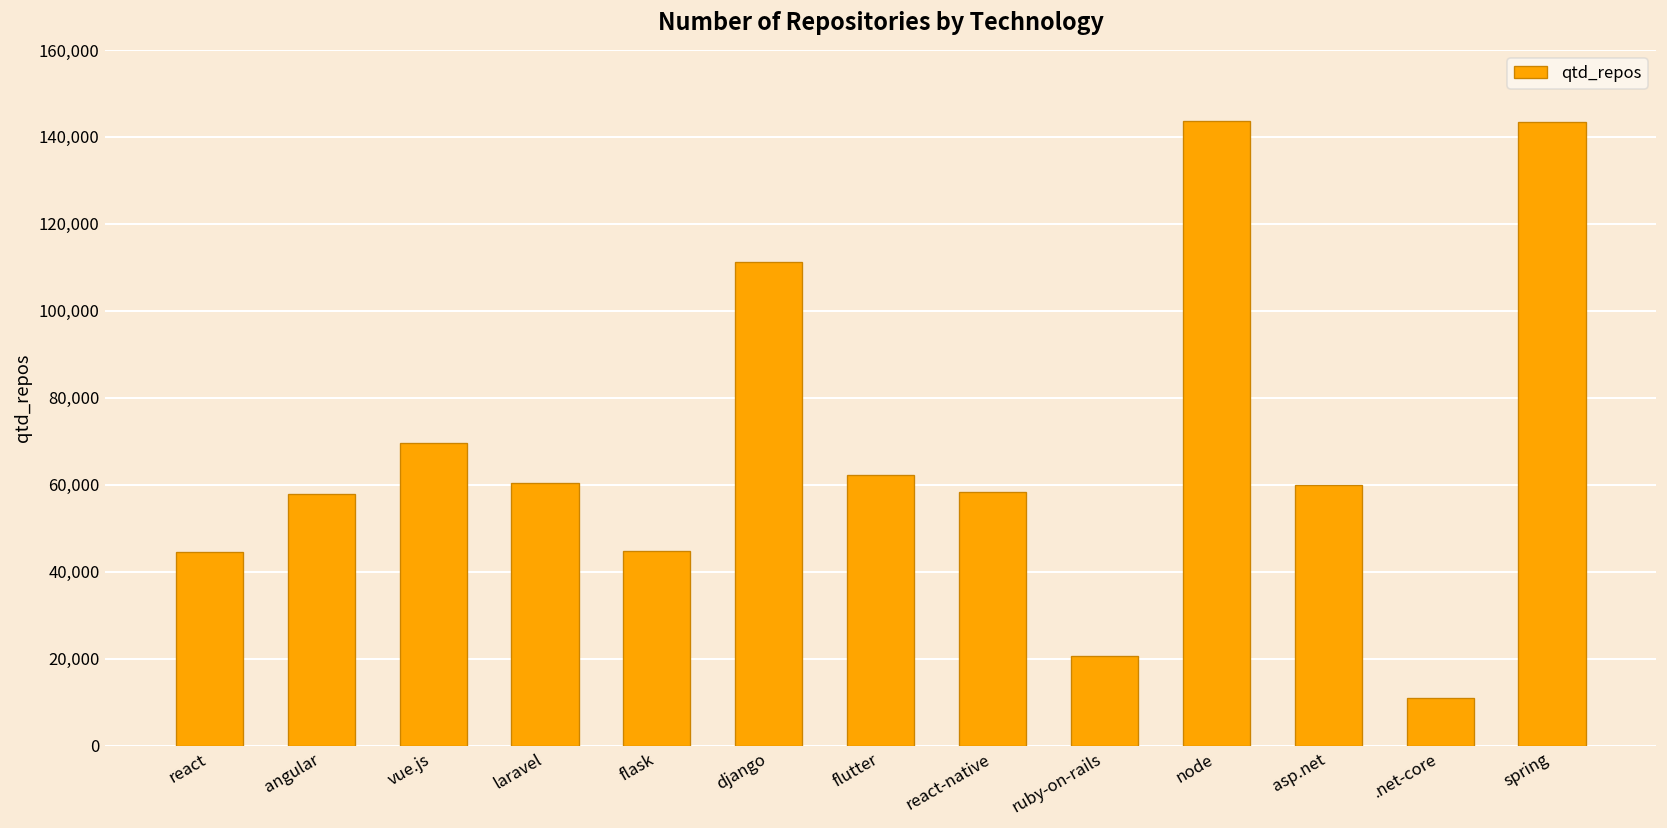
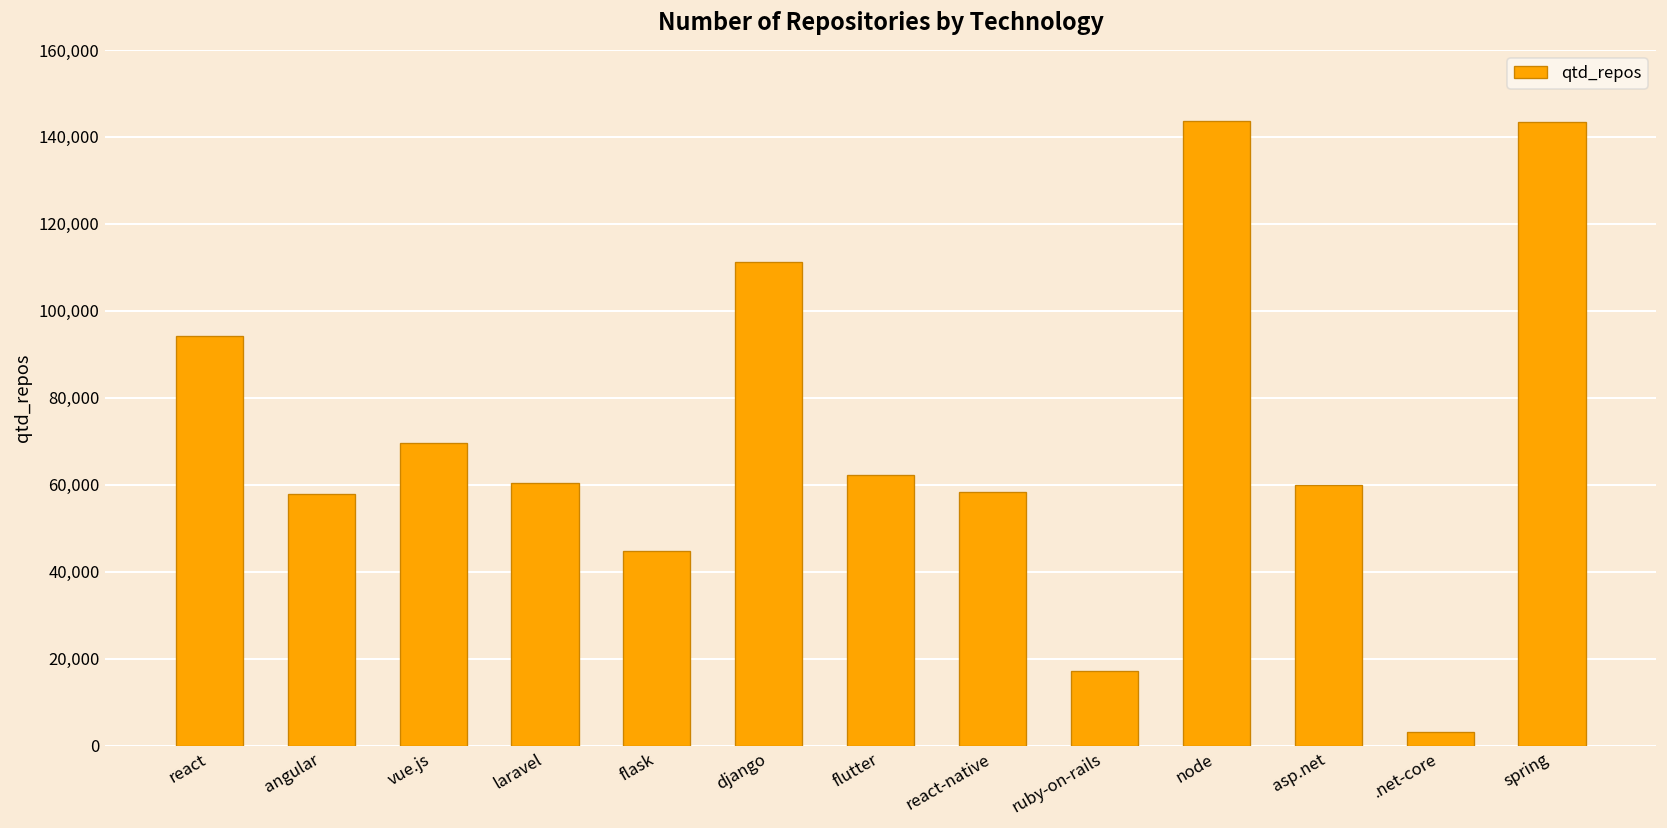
  {
-   "react": "44,000",
+   "react": "94,000",
    "angular": "58,000",
    "vue.js": "70,000",
    "laravel": "60,000",
    "flask": "45,000",
    "django": "111,000",
    "flutter": "62,000",
    "react-native": "58,000",
-   "ruby-on-rails": "21,000",
+   "ruby-on-rails": "17,000",
    "node": "144,000",
    "asp.net": "60,000",
-   ".net-core": "11,000",
+   ".net-core": "3,000",
    "spring": "144,000"
  }
